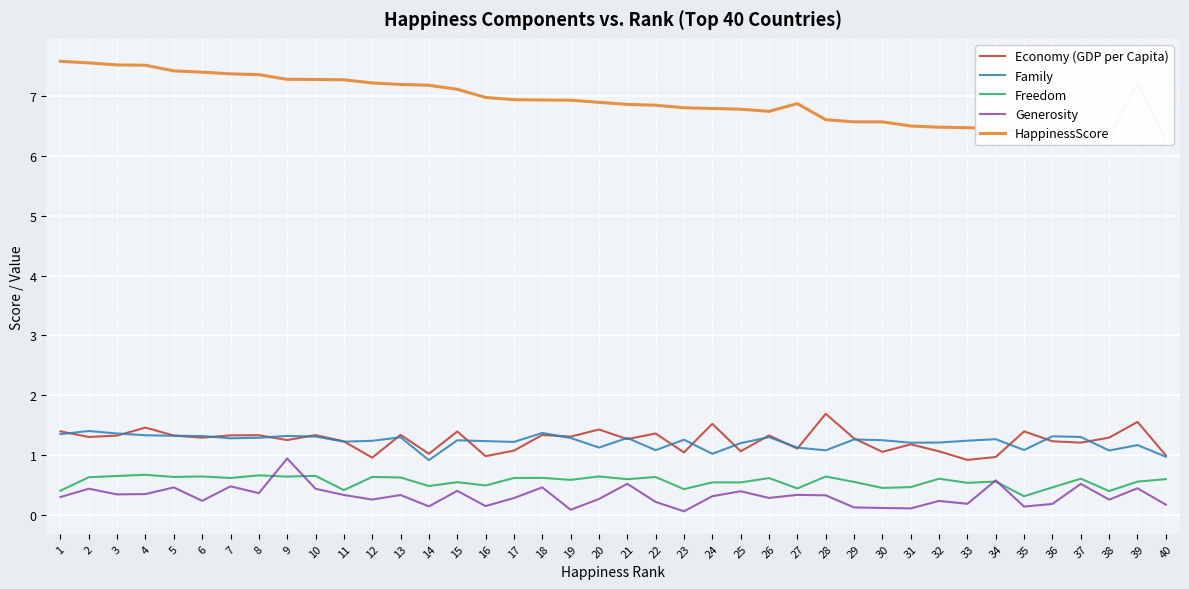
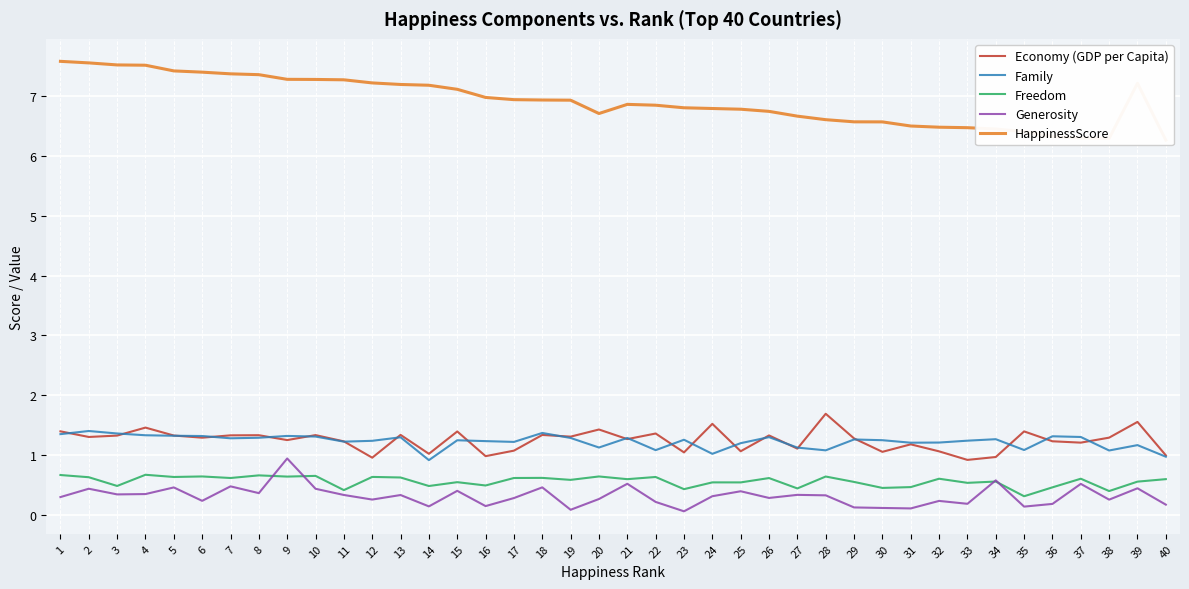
  {
    "Economy (GDP per Capita)": {
      "1": 1.4,
      "2": 1.3,
      "4": 1.5,
      "7": 1.3,
      "8": 1.3,
      "9": 1.3,
      "12": 1.0,
      "14": 1.0,
      "15": 1.4,
      "16": 1.0,
      "17": 1.1,
      "20": 1.4,
      "22": 1.4,
      "23": 1.0,
      "24": 1.5,
      "25": 1.1,
      "28": 1.7,
      "30": 1.1,
      "32": 1.1,
      "33": 0.9,
      "34": 1.0,
      "35": 1.4,
      "36": 1.2,
      "37": 1.2,
      "38": 1.3,
      "39": 1.6
    },
    "Family": {
      "1": 1.3,
      "2": 1.4,
      "4": 1.3,
      "7": 1.3,
      "8": 1.3,
      "9": 1.3,
      "12": 1.2,
      "14": 0.9,
      "15": 1.2,
      "16": 1.2,
      "17": 1.2,
      "20": 1.1,
      "22": 1.1,
      "23": 1.3,
      "24": 1.0,
      "25": 1.2,
      "28": 1.1,
      "30": 1.2,
      "32": 1.2,
      "33": 1.2,
      "34": 1.3,
      "35": 1.1,
      "36": 1.3,
      "37": 1.3,
      "38": 1.1,
      "39": 1.2
    },
    "Freedom": {
-     "1": 0.4,
+     "1": 0.7,
      "2": 0.6,
-     "3": 0.6,
+     "3": 0.5,
      "4": 0.7,
      "5": 0.6,
      "6": 0.6,
      "7": 0.6,
      "8": 0.7,
      "9": 0.6,
      "10": 0.7,
      "11": 0.4,
      "12": 0.6,
      "13": 0.6,
      "14": 0.5,
      "15": 0.5,
      "16": 0.5,
      "17": 0.6,
      "18": 0.6,
      "19": 0.6,
      "20": 0.6,
      "21": 0.6,
      "22": 0.6,
      "23": 0.4,
      "24": 0.5,
      "25": 0.5,
      "26": 0.6,
      "27": 0.4,
      "28": 0.6,
      "29": 0.6,
      "30": 0.4,
      "31": 0.5,
      "32": 0.6,
      "33": 0.5,
      "35": 0.3,
      "36": 0.5,
      "37": 0.6,
      "38": 0.4,
      "39": 0.6,
      "40": 0.6
    },
    "Generosity": {
      "1": 0.3,
      "2": 0.4,
      "3": 0.3,
      "4": 0.3,
      "5": 0.5,
      "6": 0.2,
      "7": 0.5,
      "8": 0.4,
      "9": 0.9,
      "10": 0.4,
      "11": 0.3,
      "12": 0.3,
      "13": 0.3,
      "14": 0.1,
      "15": 0.4,
      "16": 0.1,
      "17": 0.3,
      "18": 0.5,
      "19": 0.1,
      "20": 0.3,
      "21": 0.5,
      "22": 0.2,
      "23": 0.1,
      "24": 0.3,
      "25": 0.4,
      "26": 0.3,
      "27": 0.3,
      "28": 0.3,
      "29": 0.1,
      "30": 0.1,
      "31": 0.1,
      "32": 0.2,
      "33": 0.2,
      "35": 0.1,
      "36": 0.2,
      "37": 0.5,
      "38": 0.3,
      "39": 0.4,
      "40": 0.2
    },
    "HappinessScore": {
      "1": 7.6,
      "2": 7.6,
      "3": 7.5,
      "4": 7.5,
      "5": 7.4,
      "6": 7.4,
      "7": 7.4,
      "8": 7.4,
      "9": 7.3,
      "10": 7.3,
      "11": 7.3,
      "12": 7.2,
      "13": 7.2,
      "14": 7.2,
      "15": 7.1,
      "16": 7.0,
      "17": 6.9,
      "18": 6.9,
      "19": 6.9,
-     "20": 6.9,
+     "20": 6.7,
      "21": 6.9,
      "22": 6.9,
      "23": 6.8,
      "24": 6.8,
      "25": 6.8,
      "26": 6.8,
-     "27": 6.9,
+     "27": 6.7,
      "28": 6.6,
      "29": 6.6,
      "30": 6.6,
      "31": 6.5,
      "32": 6.5,
      "33": 6.5
    }
  }
